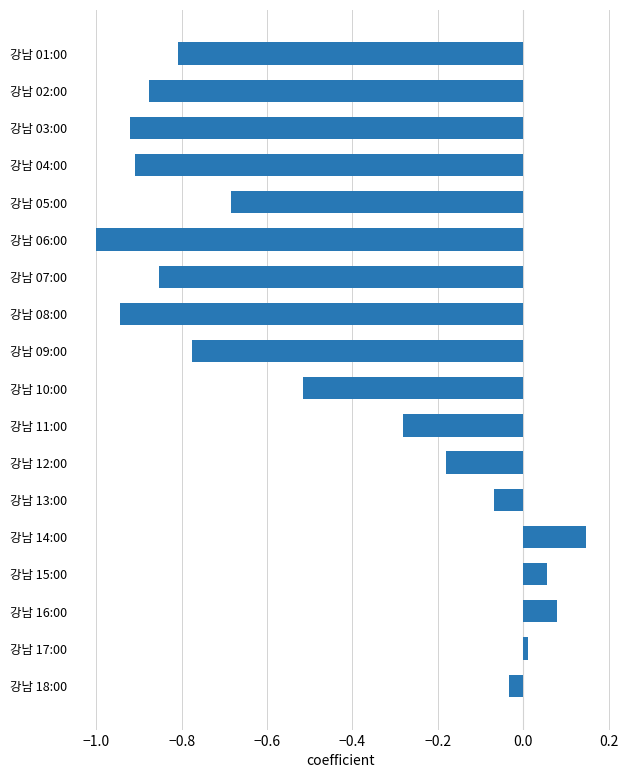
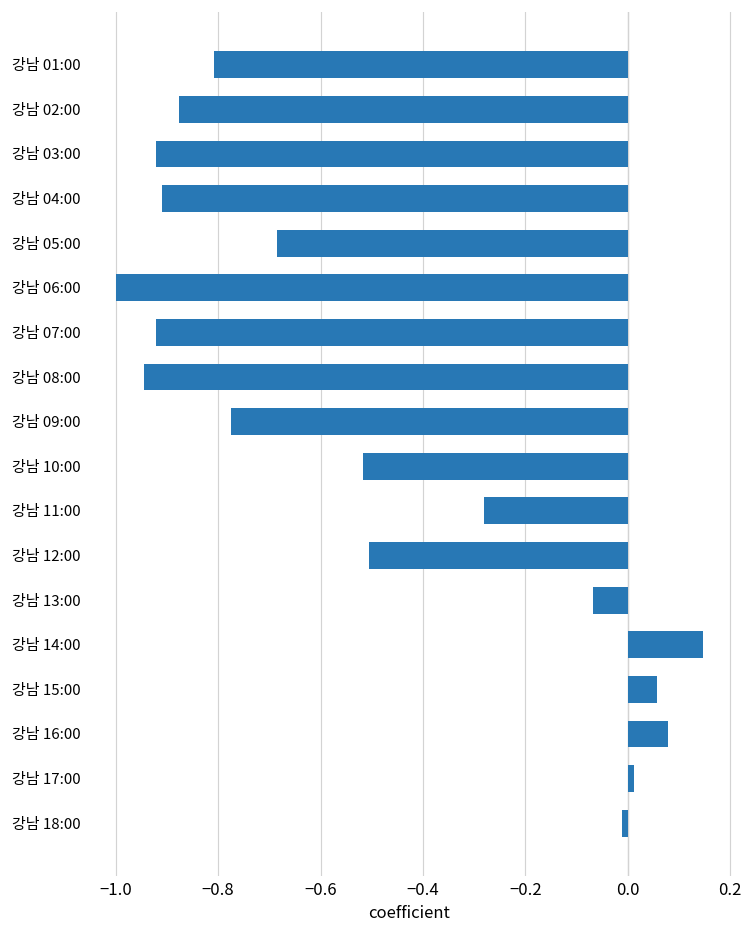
  {
    "강남 01:00": -0.81,
    "강남 02:00": -0.88,
    "강남 03:00": -0.92,
    "강남 04:00": -0.91,
    "강남 05:00": -0.69,
    "강남 06:00": -1.00,
-   "강남 07:00": -0.85,
+   "강남 07:00": -0.92,
    "강남 08:00": -0.94,
    "강남 09:00": -0.78,
    "강남 10:00": -0.52,
    "강남 11:00": -0.28,
-   "강남 12:00": -0.18,
+   "강남 12:00": -0.51,
    "강남 13:00": -0.07,
    "강남 14:00": 0.15,
    "강남 15:00": 0.06,
    "강남 16:00": 0.08,
    "강남 17:00": 0.01,
-   "강남 18:00": -0.03
+   "강남 18:00": -0.01
  }
